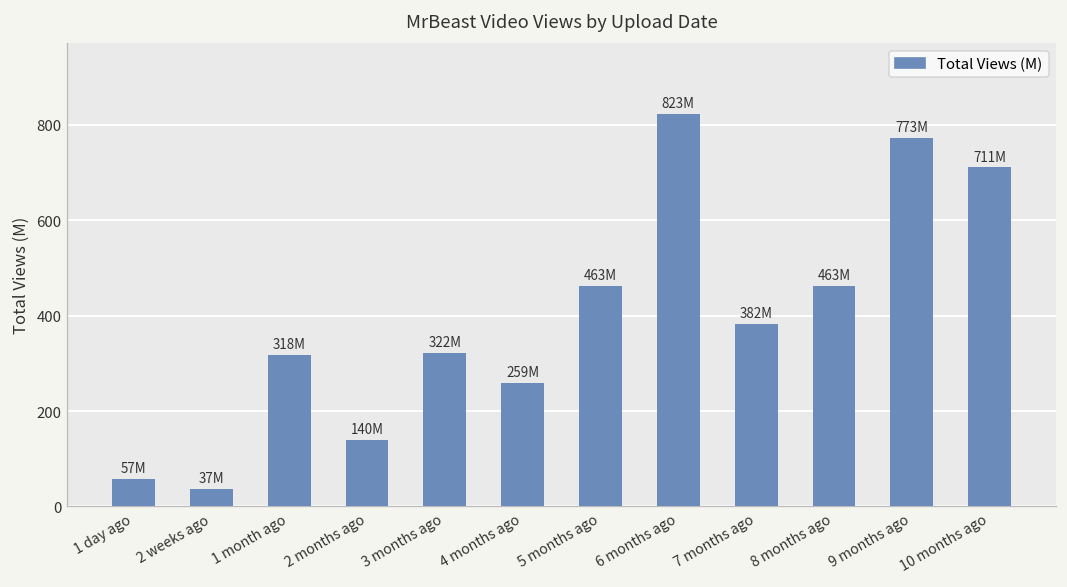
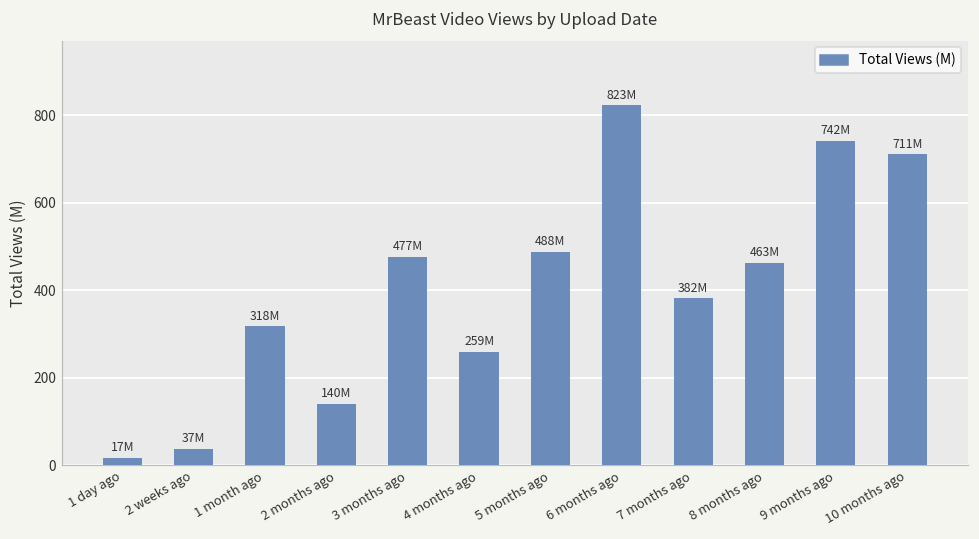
  {
-   "1 day ago": "57M",
+   "1 day ago": "17M",
    "2 weeks ago": "37M",
    "1 month ago": "318M",
    "2 months ago": "140M",
-   "3 months ago": "322M",
+   "3 months ago": "477M",
    "4 months ago": "259M",
-   "5 months ago": "463M",
+   "5 months ago": "488M",
    "6 months ago": "823M",
    "7 months ago": "382M",
    "8 months ago": "463M",
-   "9 months ago": "773M",
+   "9 months ago": "742M",
    "10 months ago": "711M"
  }
